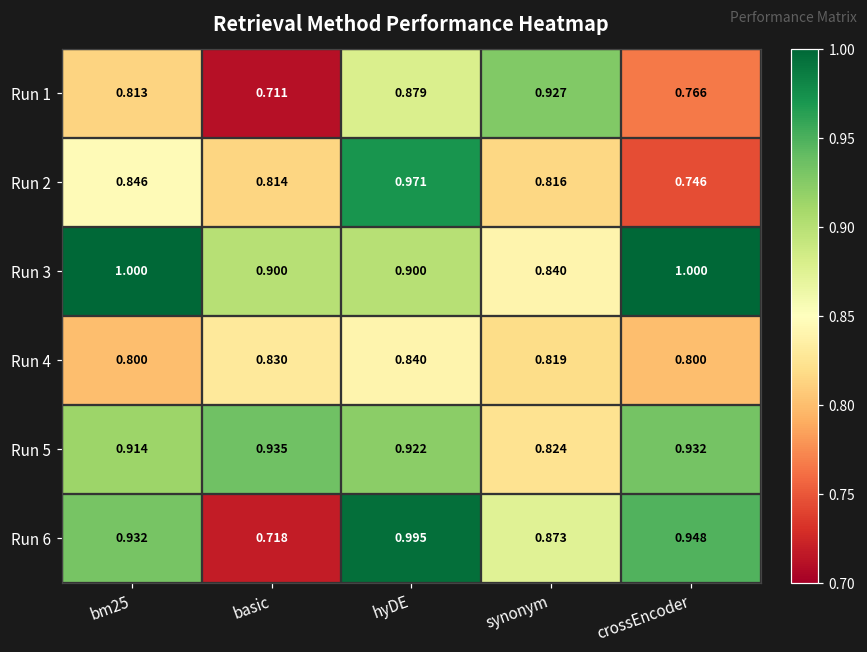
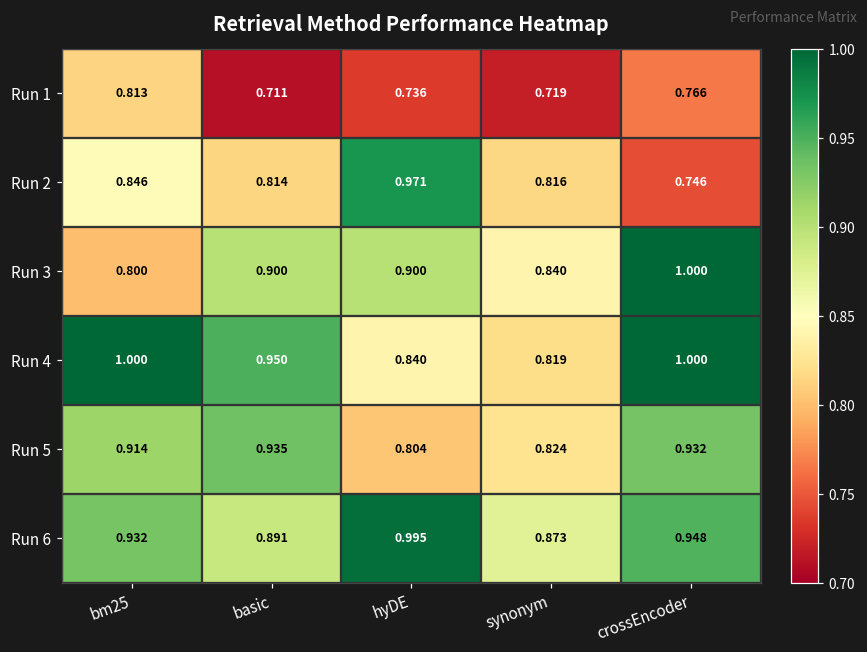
  {
    "Run 1": {
      "bm25": 0.813,
      "basic": 0.711,
-     "hyDE": 0.879,
-     "synonym": 0.927,
+     "hyDE": 0.736,
+     "synonym": 0.719,
      "crossEncoder": 0.766
    },
    "Run 2": {
      "bm25": 0.846,
      "basic": 0.814,
      "hyDE": 0.971,
      "synonym": 0.816,
      "crossEncoder": 0.746
    },
    "Run 3": {
-     "bm25": 1.000,
+     "bm25": 0.800,
      "basic": 0.900,
      "hyDE": 0.900,
      "synonym": 0.840,
      "crossEncoder": 1.000
    },
    "Run 4": {
-     "bm25": 0.800,
-     "basic": 0.830,
+     "bm25": 1.000,
+     "basic": 0.950,
      "hyDE": 0.840,
      "synonym": 0.819,
-     "crossEncoder": 0.800
+     "crossEncoder": 1.000
    },
    "Run 5": {
      "bm25": 0.914,
      "basic": 0.935,
-     "hyDE": 0.922,
+     "hyDE": 0.804,
      "synonym": 0.824,
      "crossEncoder": 0.932
    },
    "Run 6": {
      "bm25": 0.932,
-     "basic": 0.718,
+     "basic": 0.891,
      "hyDE": 0.995,
      "synonym": 0.873,
      "crossEncoder": 0.948
    }
  }
